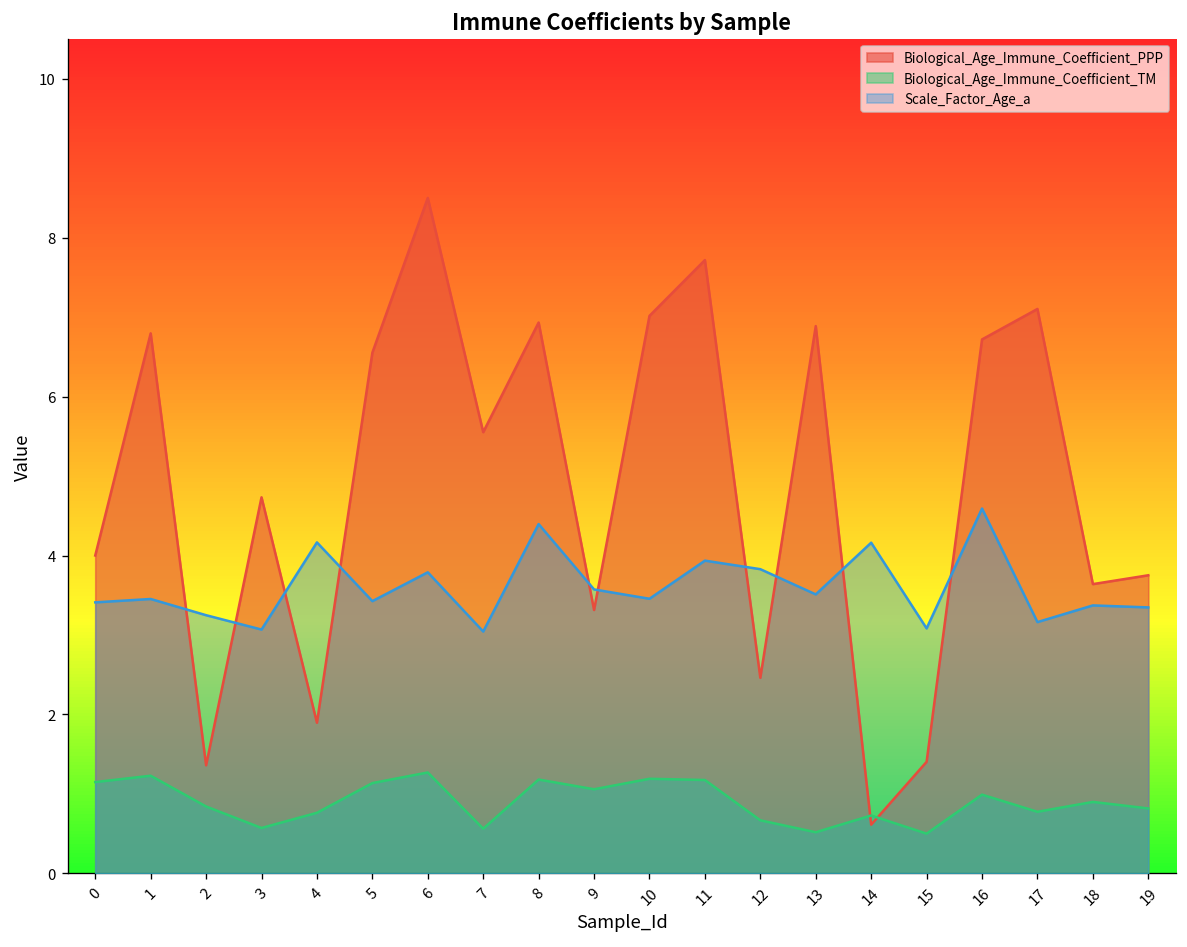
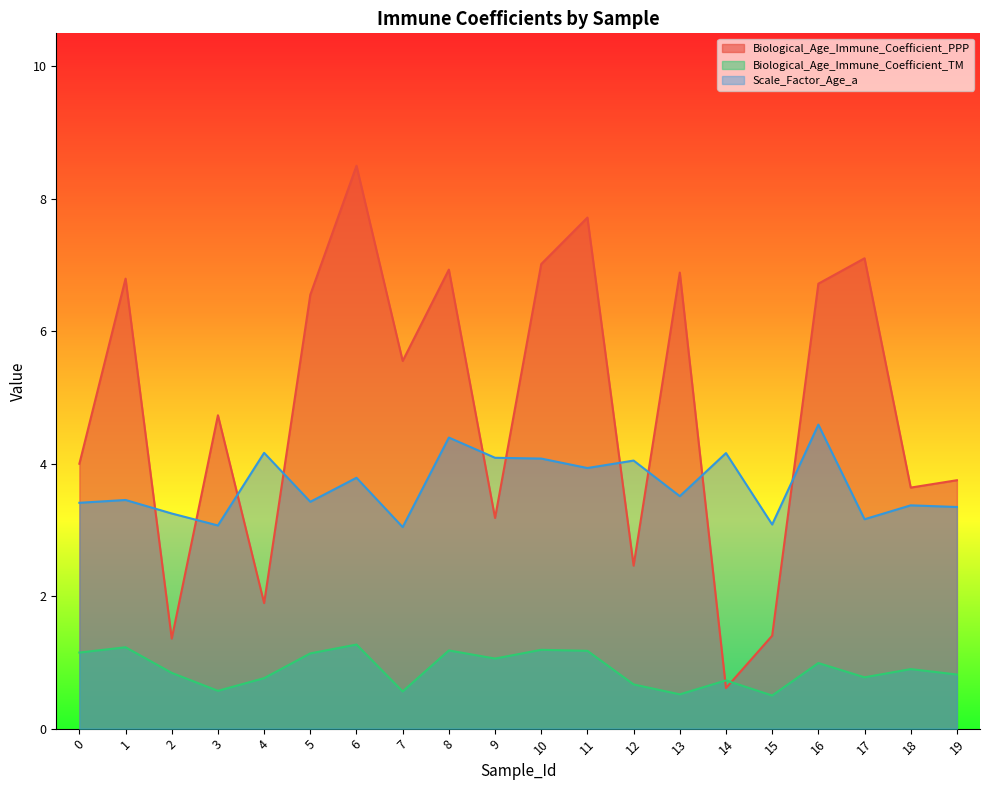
  {
    "Biological_Age_Immune_Coefficient_PPP": {
      "0": 4.0,
      "1": 6.8,
      "2": 1.4,
      "3": 4.7,
      "4": 1.9,
      "5": 6.6,
      "6": 8.5,
      "7": 5.6,
      "8": 6.9,
-     "9": 3.3,
+     "9": 3.2,
      "10": 7.0,
      "11": 7.7,
      "12": 2.5,
      "13": 6.9,
      "14": 0.6,
      "15": 1.4,
      "16": 6.7,
      "17": 7.1,
      "18": 3.6,
      "19": 3.8
    },
    "Biological_Age_Immune_Coefficient_TM": {
      "0": 1.1,
      "1": 1.2,
      "2": 0.8,
      "3": 0.6,
      "4": 0.8,
      "5": 1.1,
      "6": 1.3,
      "7": 0.6,
      "8": 1.2,
      "9": 1.1,
      "10": 1.2,
      "11": 1.2,
      "12": 0.7,
      "13": 0.5,
      "14": 0.7,
      "15": 0.5,
      "16": 1.0,
      "17": 0.8,
      "18": 0.9,
      "19": 0.8
    },
    "Scale_Factor_Age_a": {
      "0": 3.4,
      "1": 3.5,
      "2": 3.2,
      "3": 3.1,
      "4": 4.2,
      "5": 3.4,
      "6": 3.8,
      "7": 3.0,
      "8": 4.4,
-     "9": 3.6,
-     "10": 3.5,
+     "9": 4.1,
+     "10": 4.1,
      "11": 3.9,
-     "12": 3.8,
+     "12": 4.0,
      "13": 3.5,
      "14": 4.2,
      "15": 3.1,
      "16": 4.6,
      "17": 3.2,
      "18": 3.4,
      "19": 3.3
    }
  }
